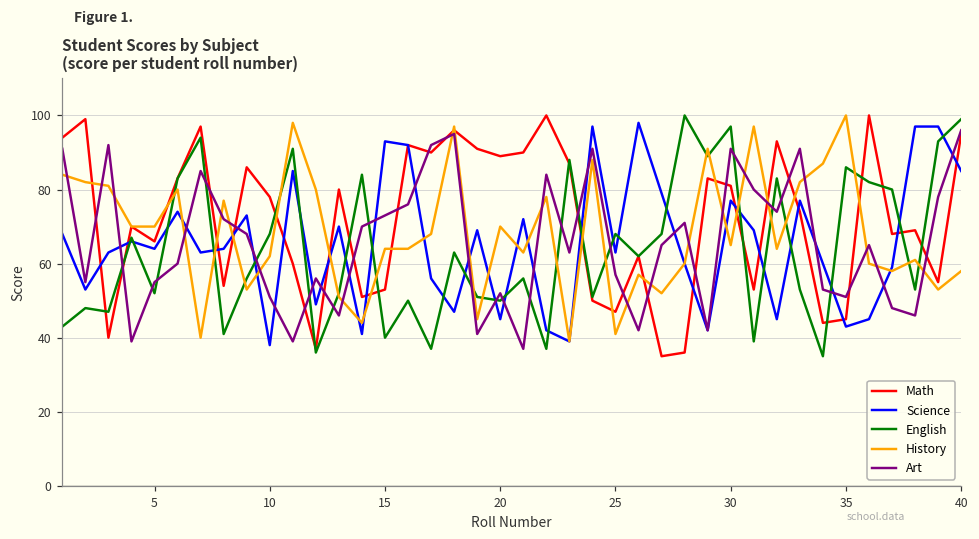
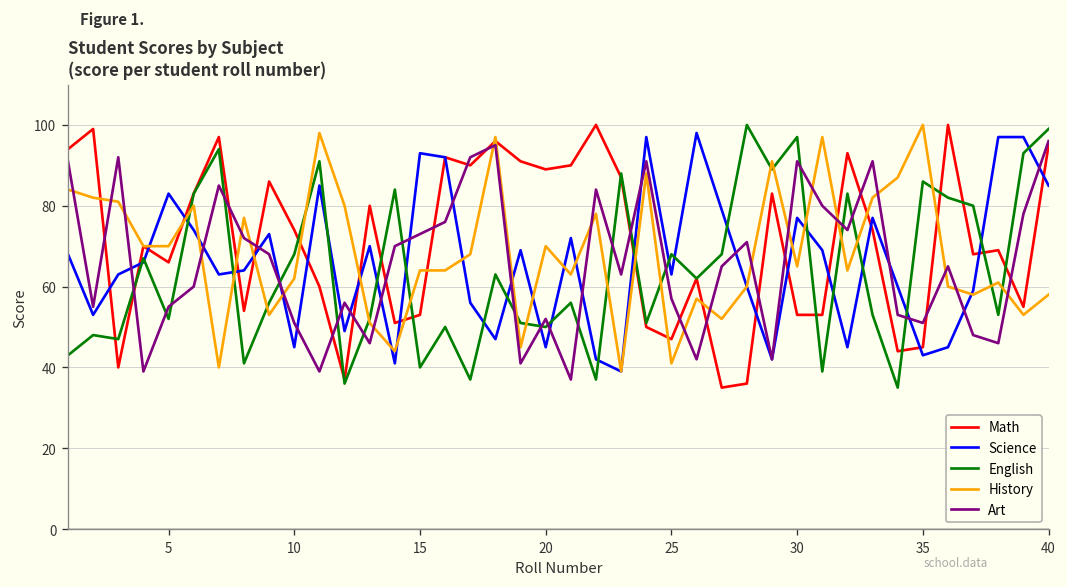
  {
    "Math": {
      "5": 66,
-     "10": 78,
+     "10": 74,
      "15": 53,
      "20": 89,
      "25": 47,
-     "30": 81,
+     "30": 53,
      "35": 45,
      "40": 95
    },
    "Science": {
-     "5": 64,
-     "10": 38,
+     "5": 83,
+     "10": 45,
      "15": 93,
      "20": 45,
      "25": 63,
      "30": 77,
      "35": 43,
      "40": 85
    },
    "English": {
      "5": 52,
      "10": 68,
      "15": 40,
      "20": 50,
      "25": 68,
      "30": 97,
      "35": 86,
      "40": 99
    },
    "History": {
      "5": 70,
      "10": 62,
      "15": 64,
      "20": 70,
      "25": 41,
      "30": 65,
      "35": 100,
      "40": 58
    },
    "Art": {
      "5": 55,
      "10": 51,
      "15": 73,
      "20": 52,
      "25": 57,
      "30": 91,
      "35": 51,
      "40": 96
    }
  }
